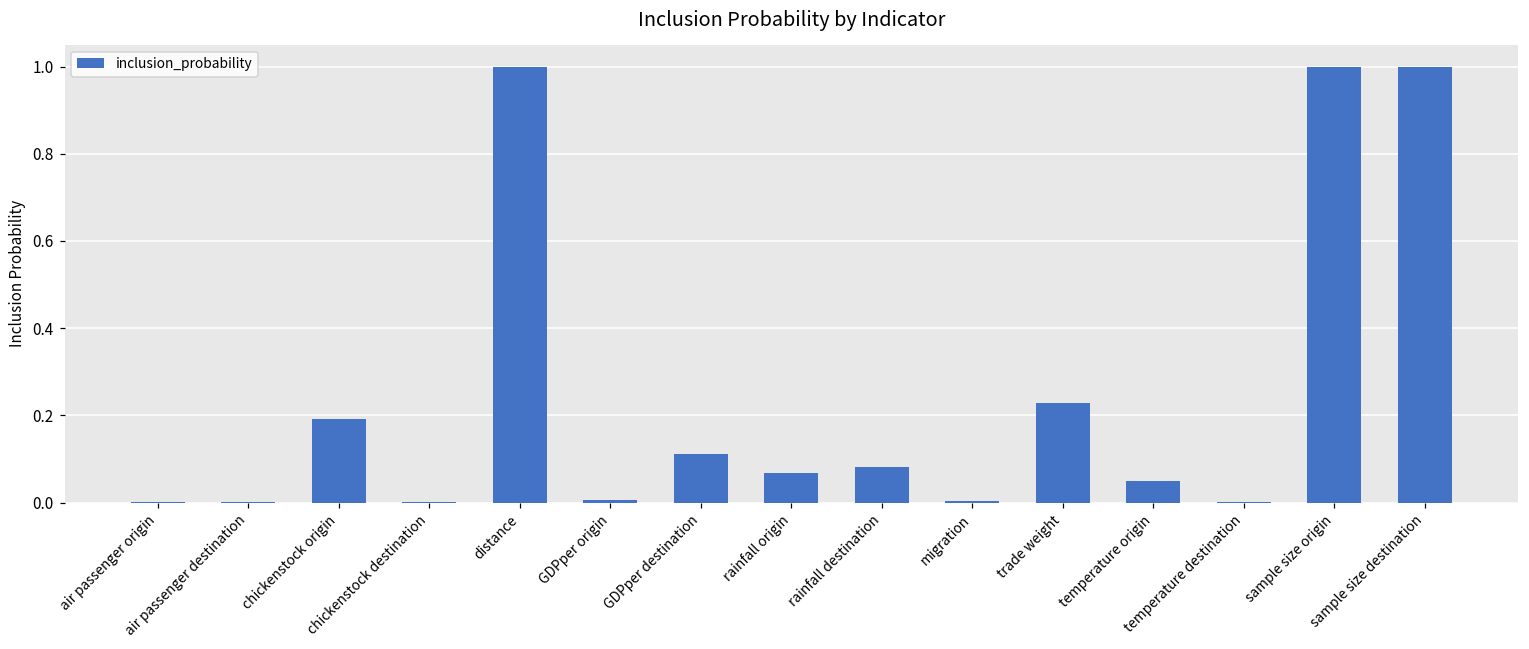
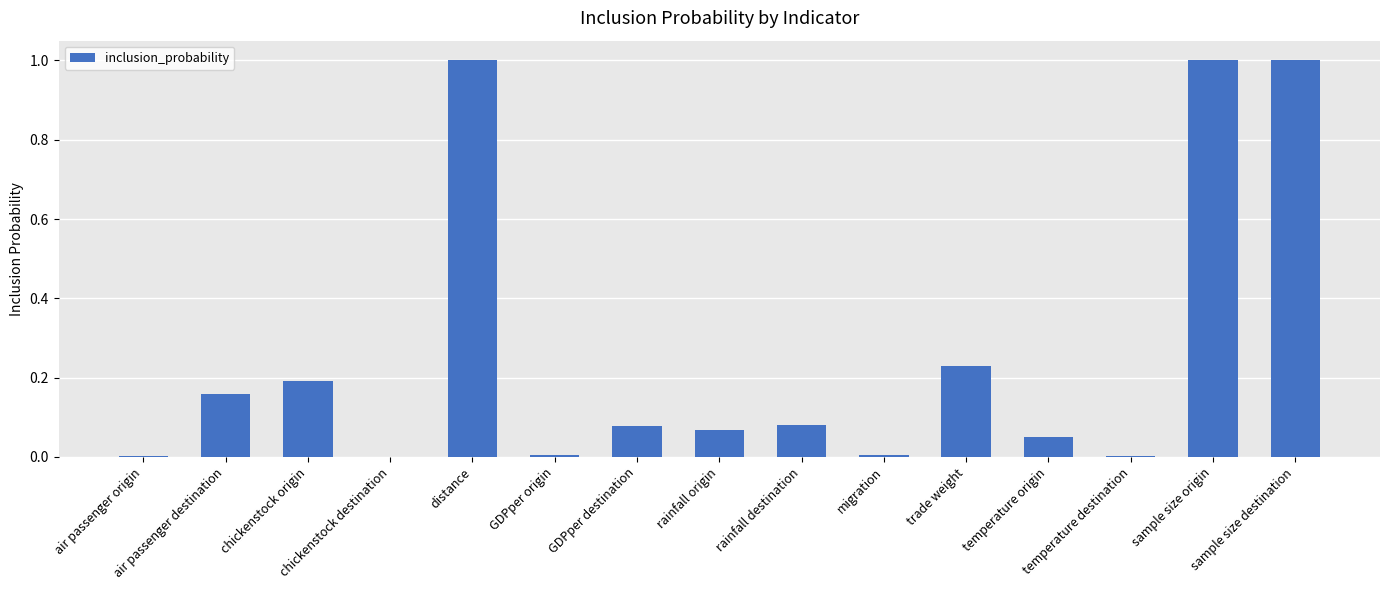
  {
-   "air passenger destination": 0.00,
+   "air passenger destination": 0.16,
    "chickenstock origin": 0.19,
    "distance": 1.00,
-   "GDPper destination": 0.11,
+   "GDPper destination": 0.08,
    "rainfall origin": 0.07,
    "rainfall destination": 0.08,
    "trade weight": 0.23,
    "temperature origin": 0.05,
    "sample size origin": 1.00,
    "sample size destination": 1.00
  }
